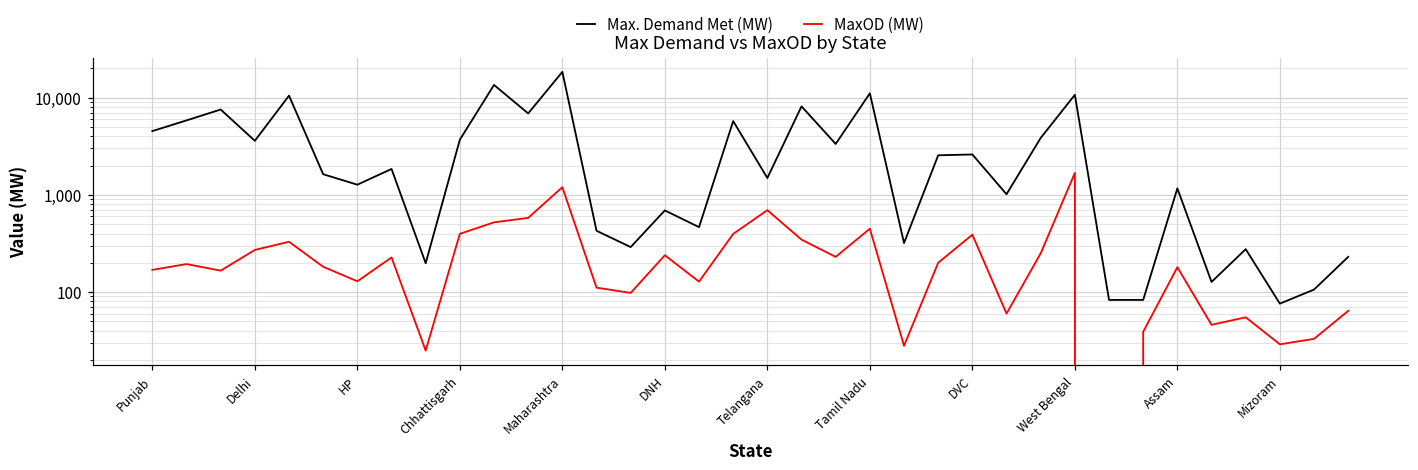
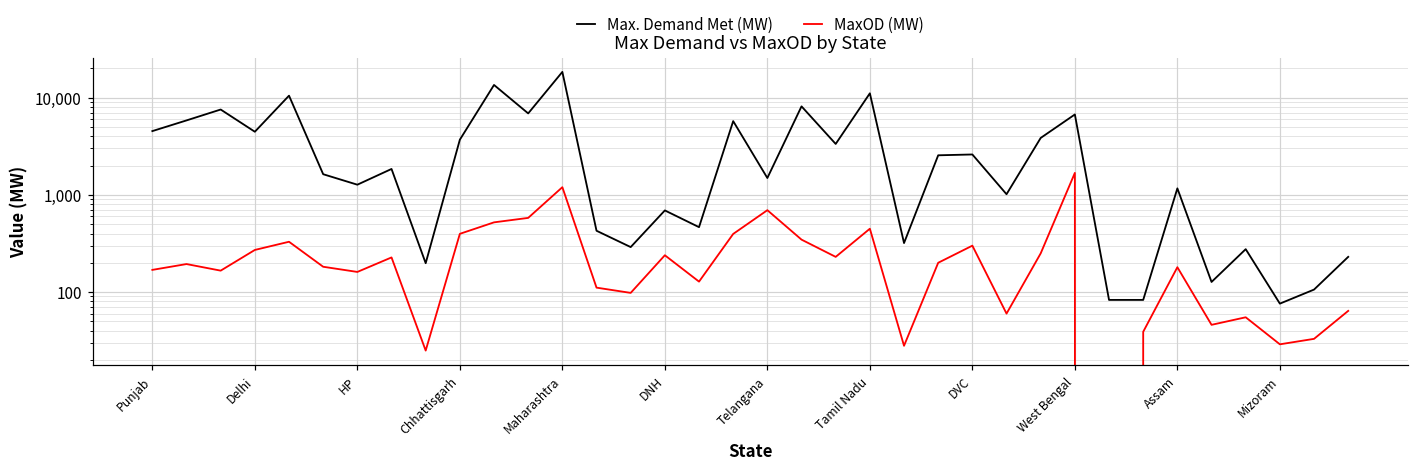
  {
    "Max. Demand Met (MW)": {
      "Punjab": "5,000",
-     "Delhi": "3,600",
+     "Delhi": "4,000",
      "HP": "1,300",
      "Chhattisgarh": "3,700",
      "Maharashtra": "18,000",
      "DNH": "700",
      "Telangana": "1,500",
      "Tamil Nadu": "11,000",
      "DVC": "2,600",
-     "West Bengal": "11,000",
+     "West Bengal": "7,000",
      "Assam": "1,200",
      "Mizoram": "80"
    },
    "MaxOD (MW)": {
      "Punjab": "170",
      "Delhi": "270",
-     "HP": "130",
+     "HP": "160",
      "Chhattisgarh": "400",
      "Maharashtra": "1,200",
      "DNH": "240",
      "Telangana": "700",
      "Tamil Nadu": "400",
-     "DVC": "400",
+     "DVC": "300",
      "West Bengal": "1,700",
      "Assam": "180",
      "Mizoram": "29"
    }
  }
